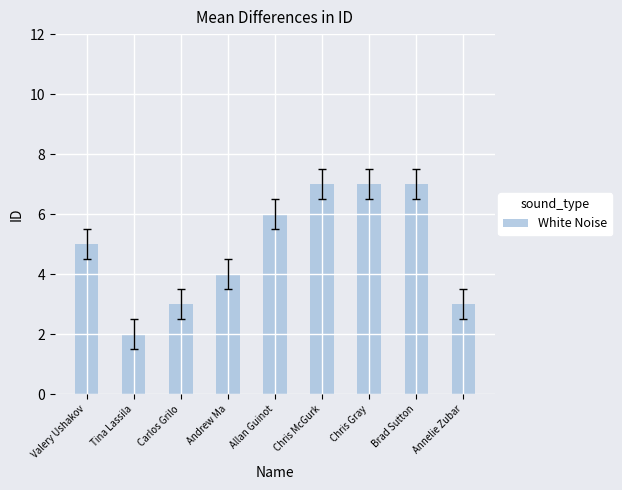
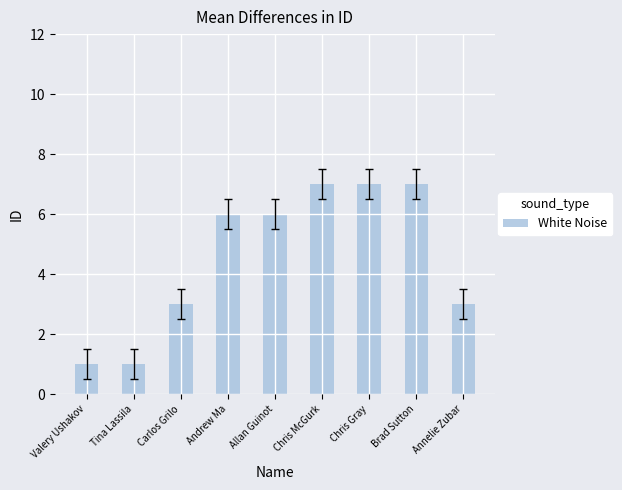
  {
    "White Noise": {
-     "Valery Ushakov": 5,
-     "Tina Lassila": 2,
+     "Valery Ushakov": 1,
+     "Tina Lassila": 1,
      "Carlos Grilo": 3,
-     "Andrew Ma": 4,
+     "Andrew Ma": 6,
      "Allan Guinot": 6,
      "Chris McGurk": 7,
      "Chris Gray": 7,
      "Brad Sutton": 7,
      "Annelie Zubar": 3
    }
  }
